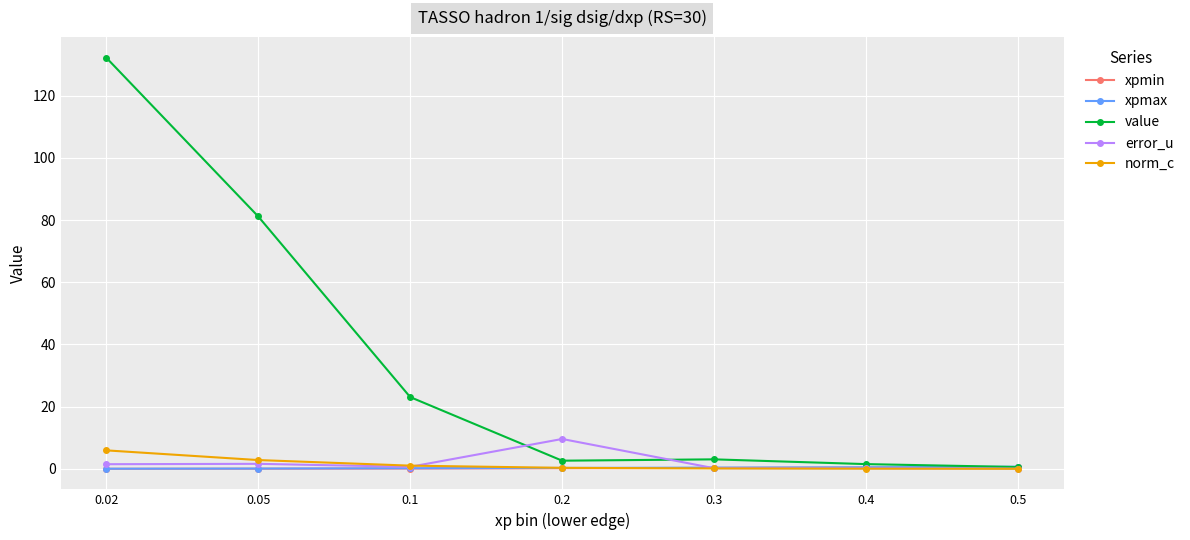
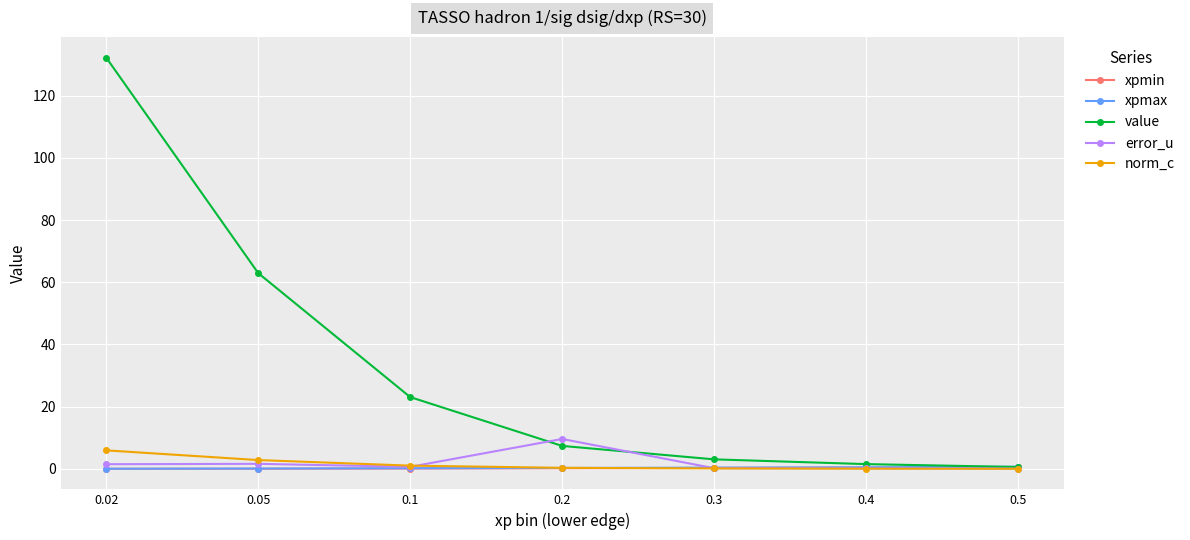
  {
    "value": {
      "0.02": 132,
-     "0.05": 81,
+     "0.05": 63,
      "0.1": 23,
-     "0.2": 3,
+     "0.2": 7,
      "0.3": 3,
      "0.4": 2
    },
    "error_u": {
      "0.02": 2,
      "0.05": 2,
      "0.2": 10
    },
    "norm_c": {
      "0.02": 6,
      "0.05": 3
    }
  }
